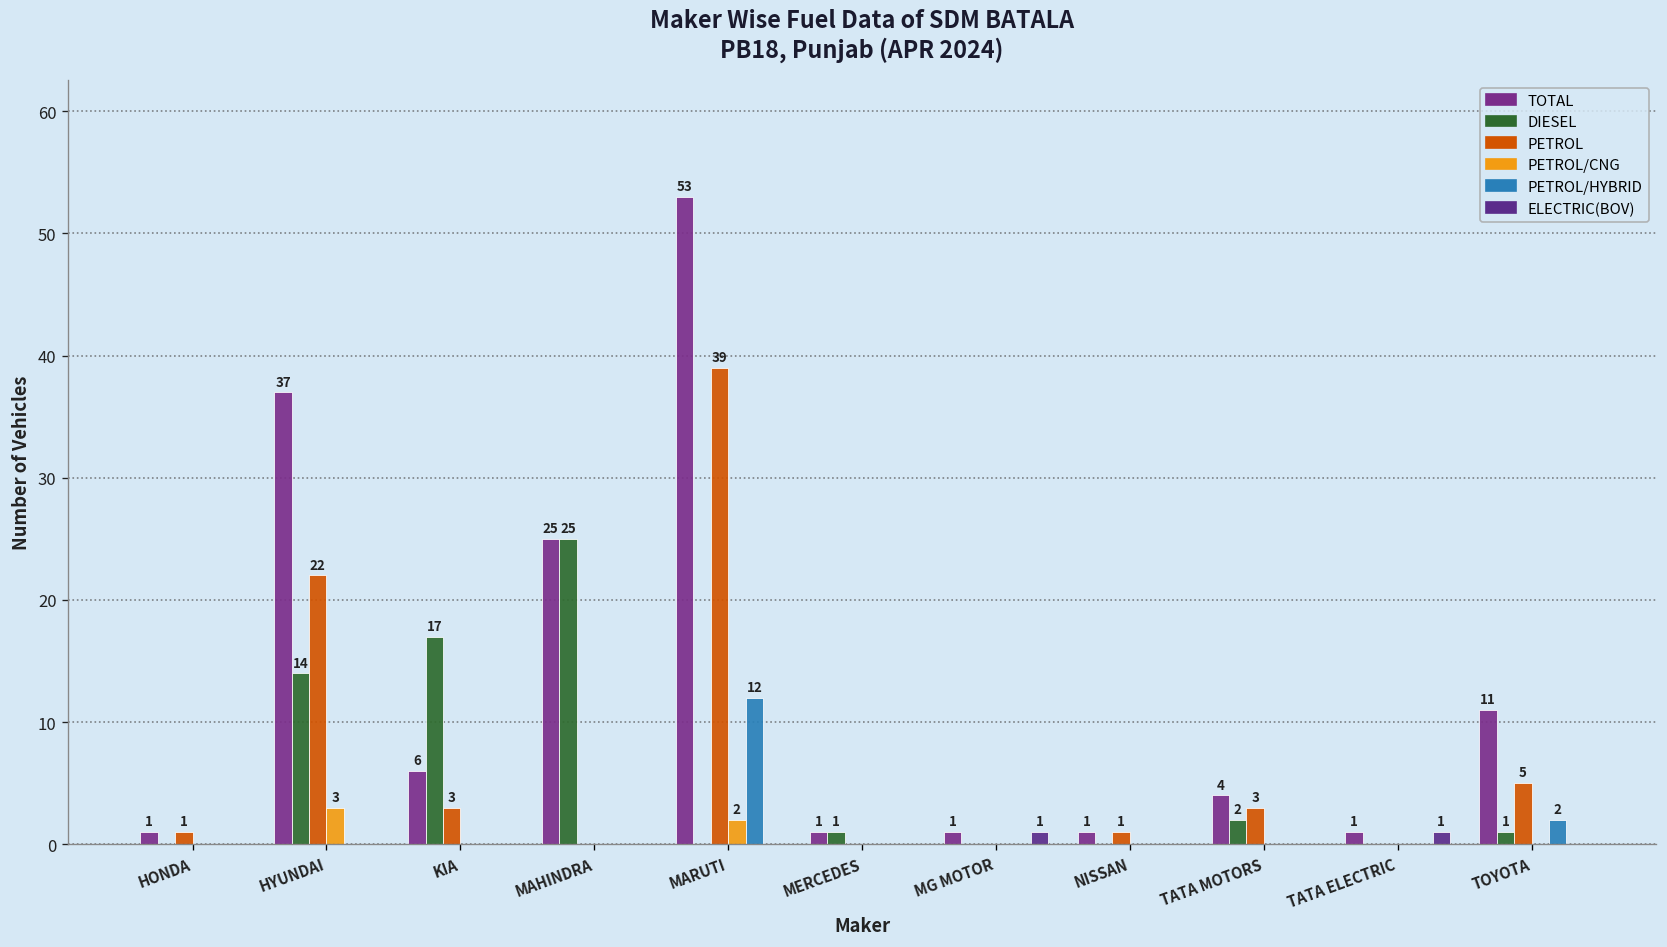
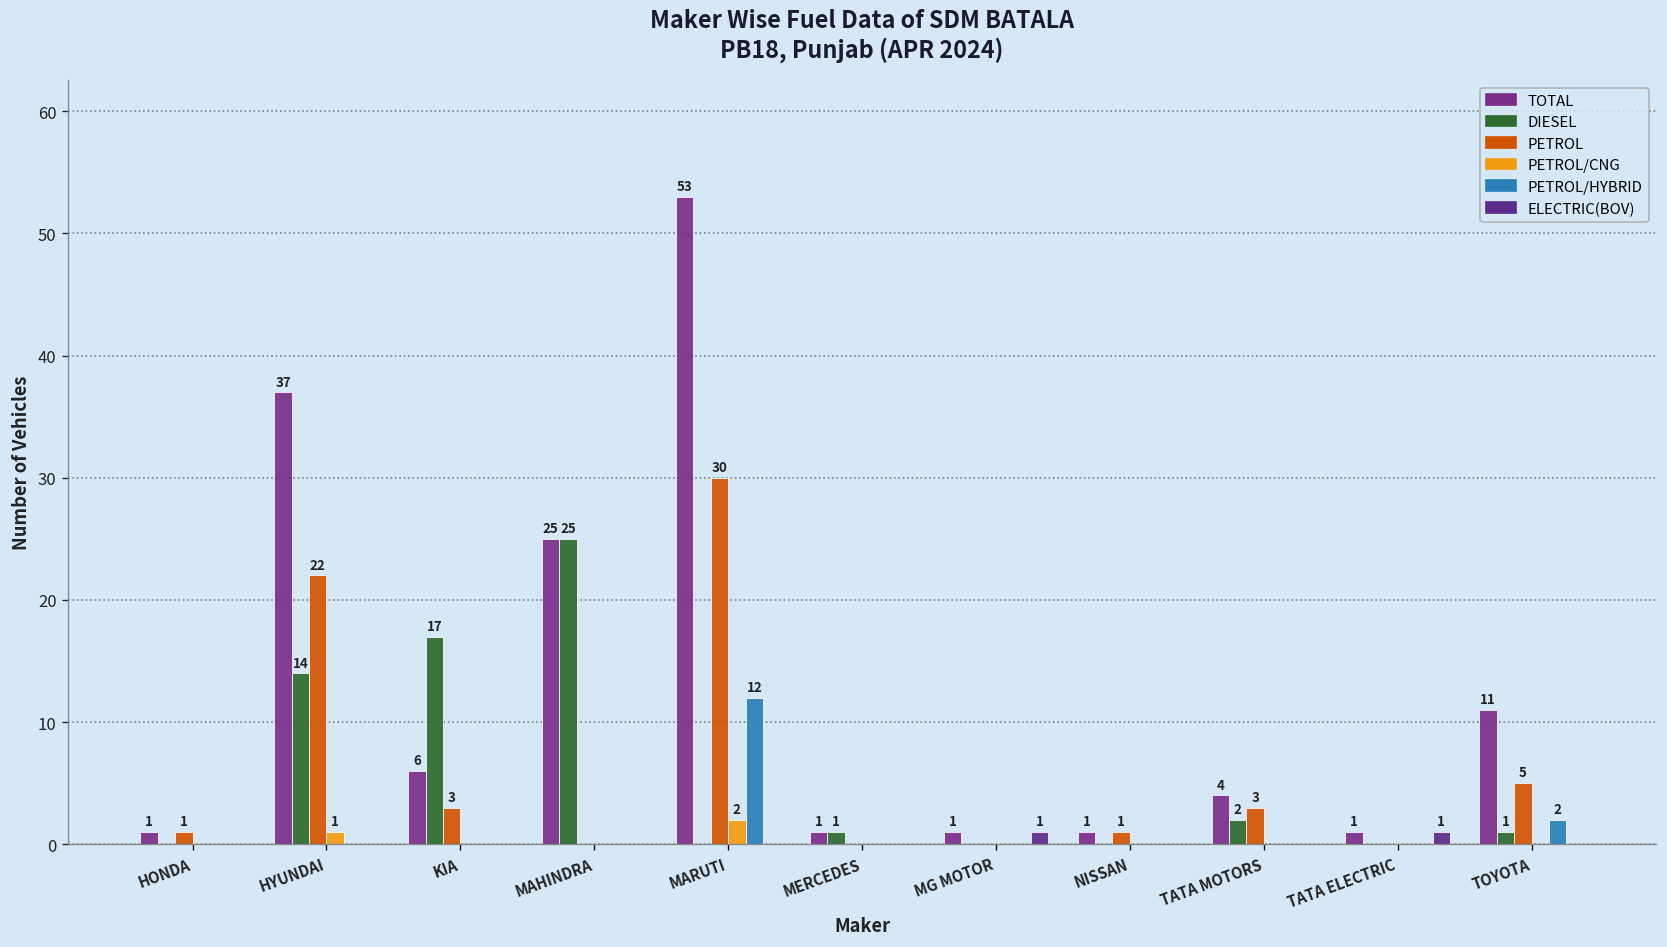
  {
    "DIESEL": {
      "HYUNDAI": 14,
      "KIA": 17,
      "MAHINDRA": 25,
      "MERCEDES": 1,
      "TATA MOTORS": 2,
      "TOYOTA": 1
    },
    "PETROL": {
      "HONDA": 1,
      "HYUNDAI": 22,
      "KIA": 3,
-     "MARUTI": 39,
+     "MARUTI": 30,
      "NISSAN": 1,
      "TATA MOTORS": 3,
      "TOYOTA": 5
    },
    "PETROL/CNG": {
-     "HYUNDAI": 3,
+     "HYUNDAI": 1,
      "MARUTI": 2
    },
    "PETROL/HYBRID": {
      "MARUTI": 12,
      "TOYOTA": 2
    }
  }
